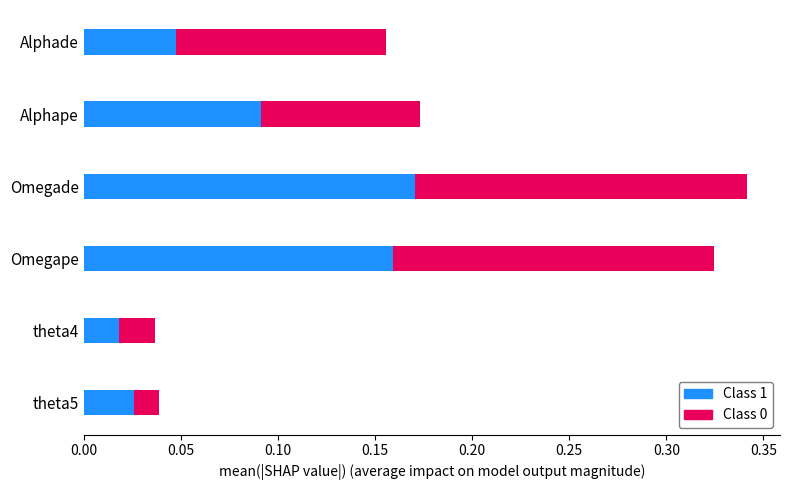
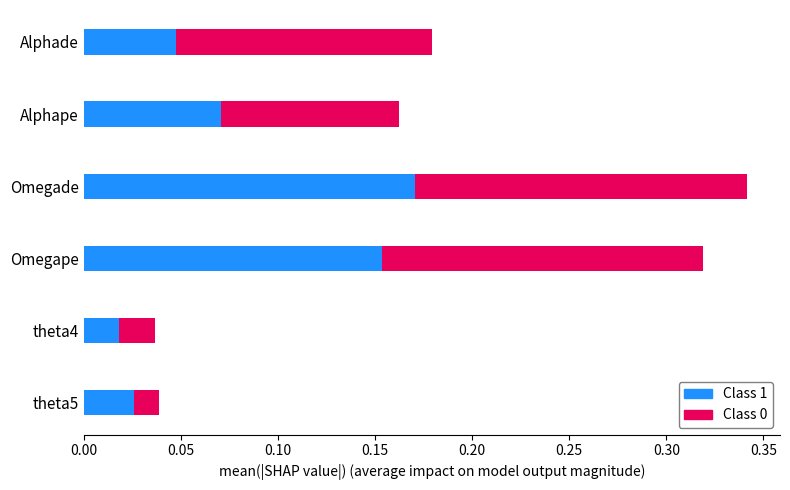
  {
    "Class 1": {
      "Alphade": 0.048,
-     "Alphape": 0.091,
+     "Alphape": 0.071,
      "Omegade": 0.171,
-     "Omegape": 0.159,
+     "Omegape": 0.154,
      "theta4": 0.018,
      "theta5": 0.026
    },
    "Class 0": {
-     "Alphade": 0.108,
-     "Alphape": 0.082,
+     "Alphade": 0.132,
+     "Alphape": 0.091,
      "Omegade": 0.171,
      "Omegape": 0.165,
      "theta4": 0.018,
      "theta5": 0.013
    }
  }
